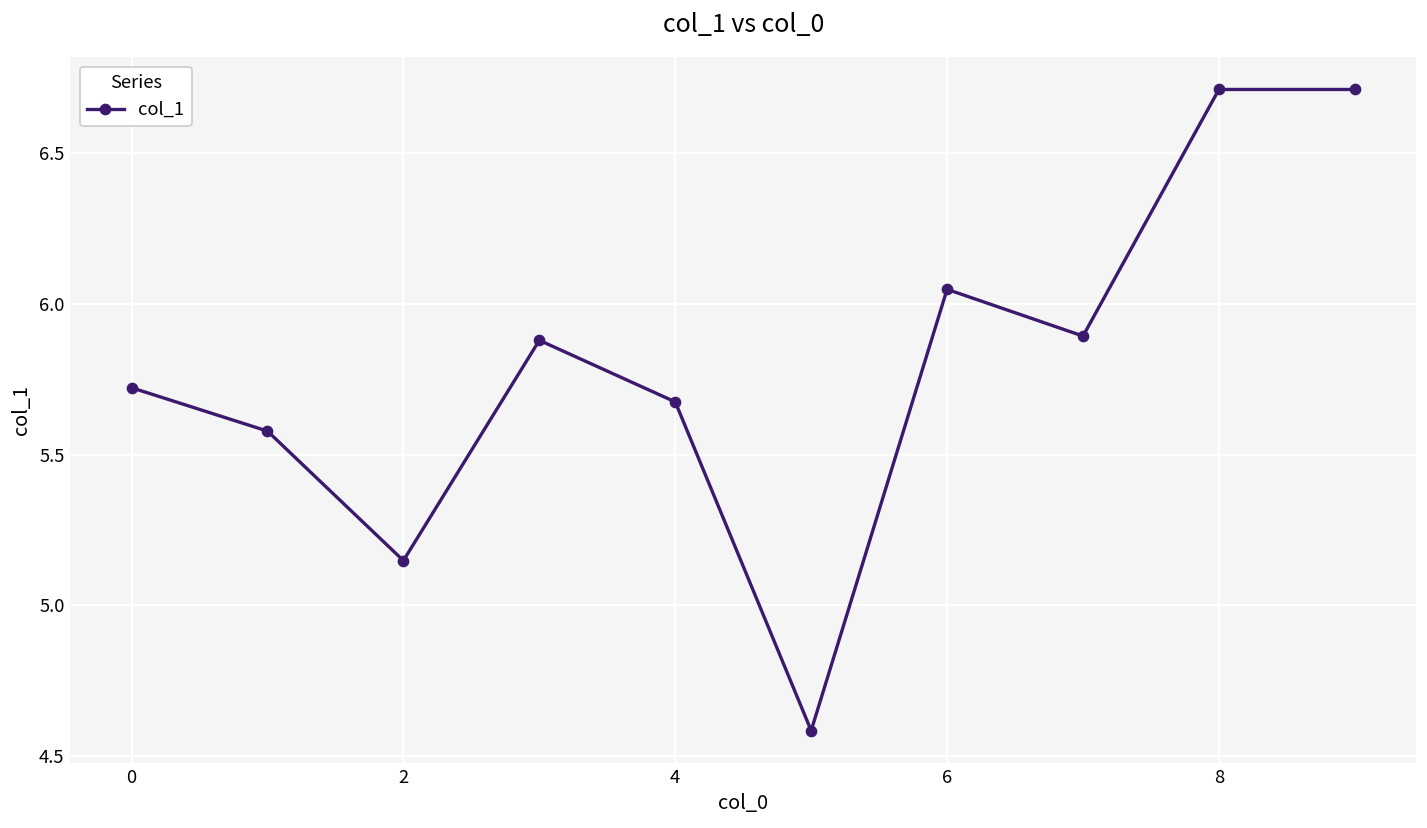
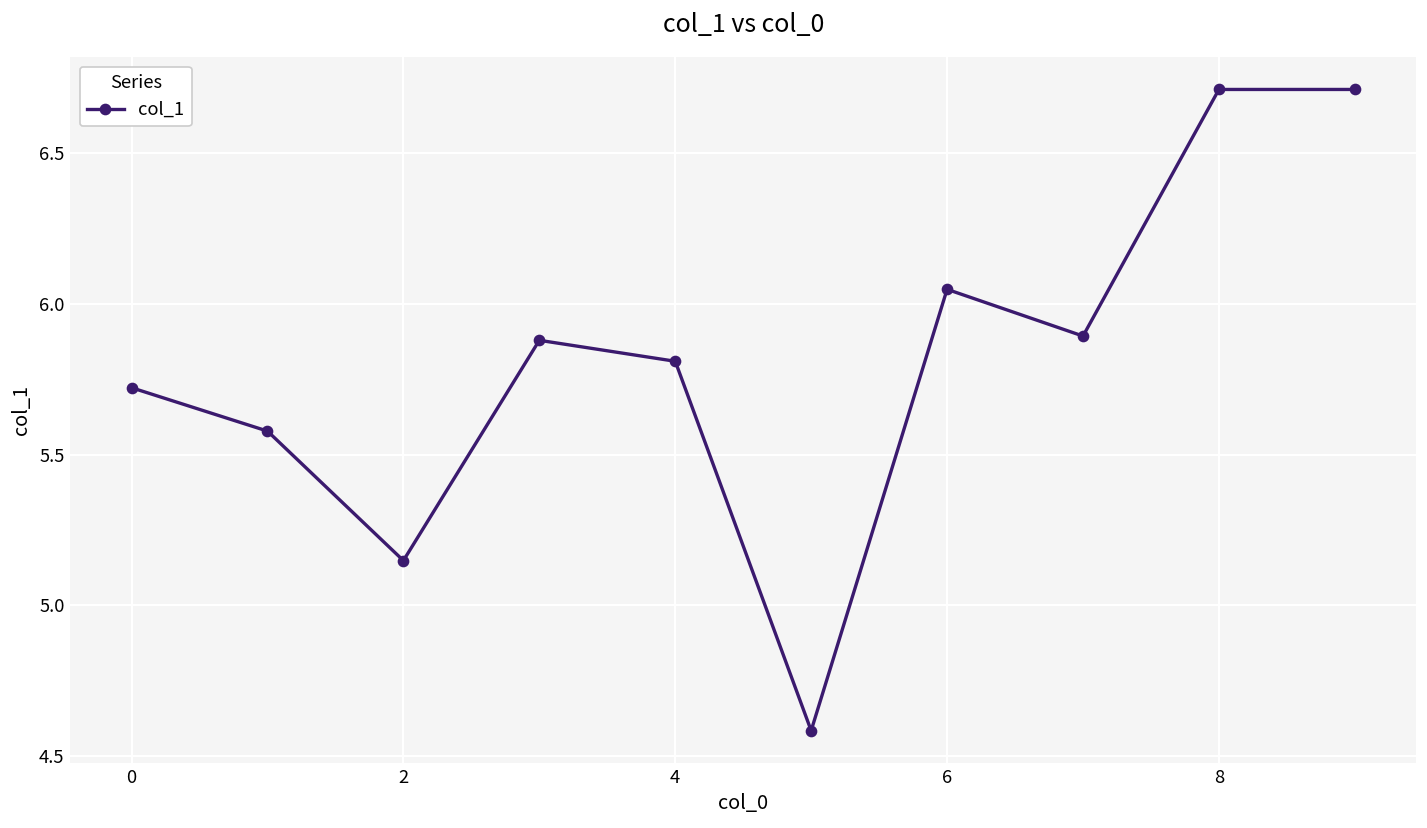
  {
    "0": 5.72,
    "2": 5.15,
-   "4": 5.67,
+   "4": 5.81,
    "6": 6.05,
    "8": 6.71
  }
